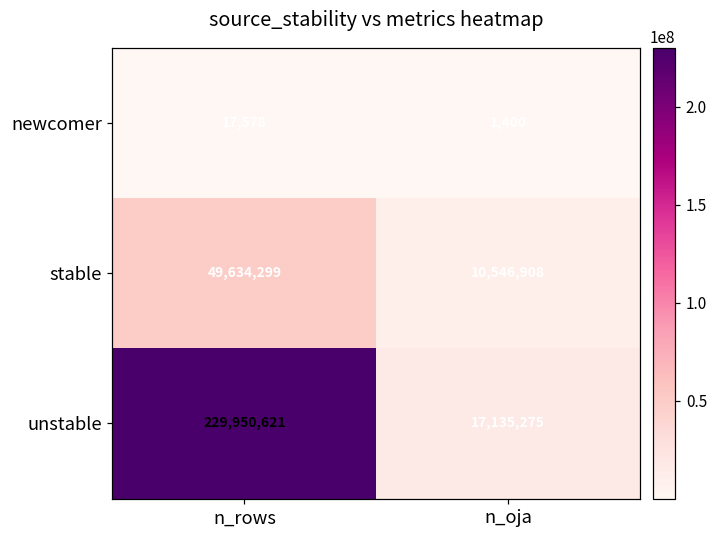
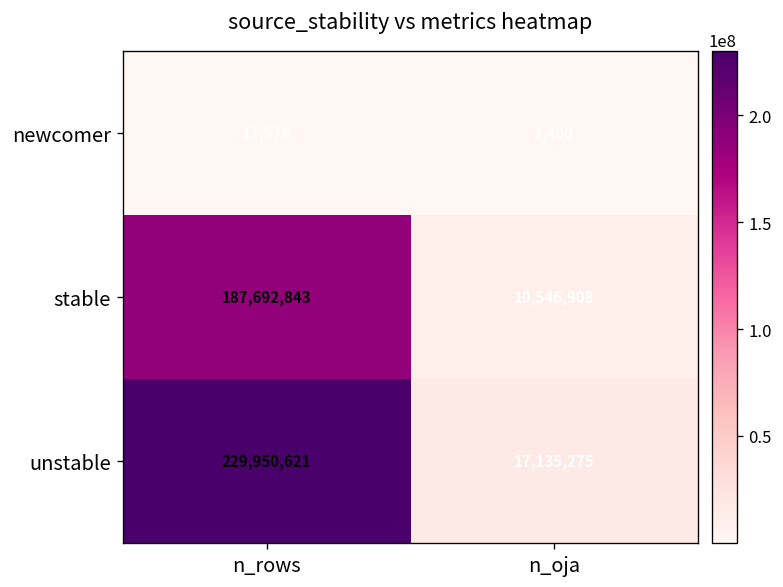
  {
    "stable": {
-     "n_rows": "49,634,299"
+     "n_rows": "187,692,843"
    },
    "unstable": {
      "n_rows": "229,950,621"
    }
  }
